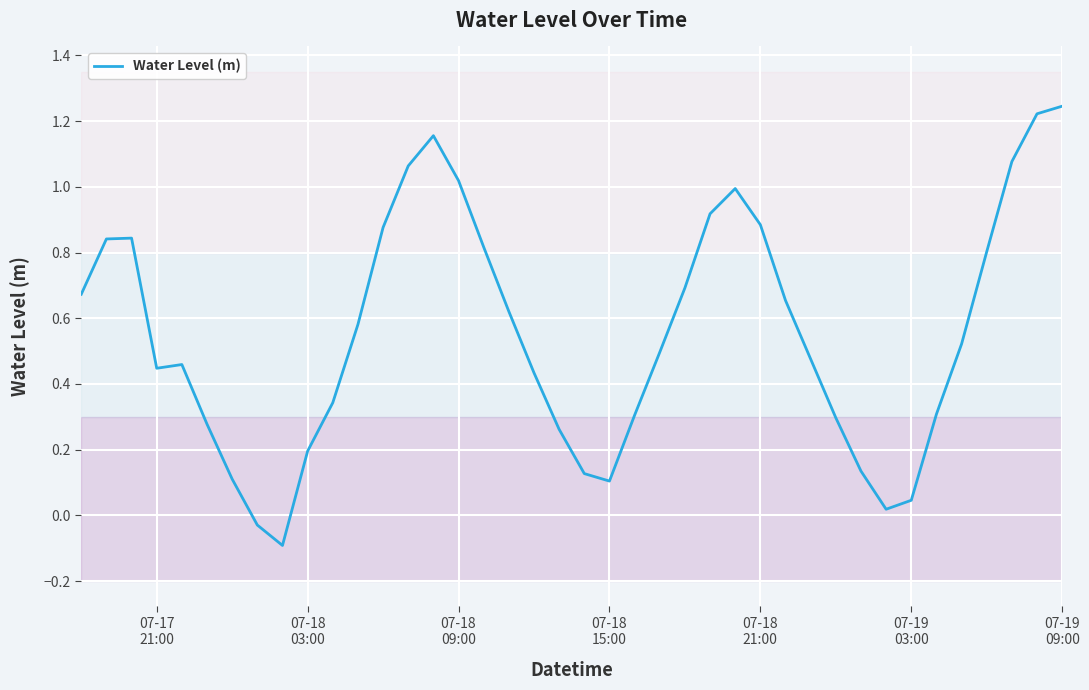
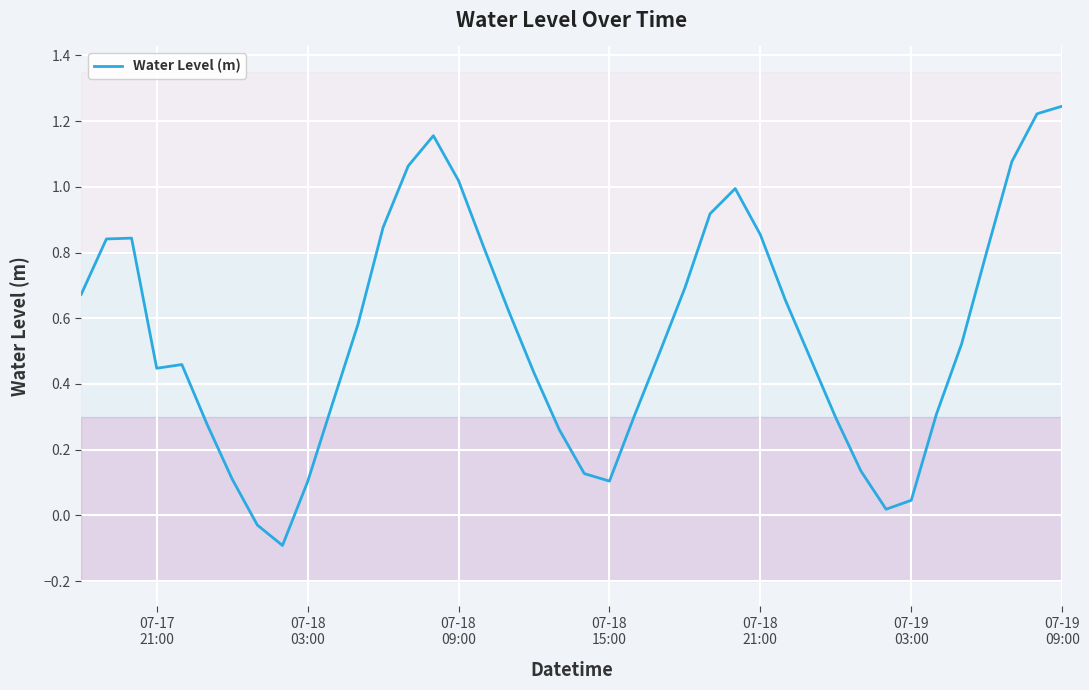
  {
    "07-17 21:00": 0.45,
-   "07-18 03:00": 0.20,
+   "07-18 03:00": 0.10,
    "07-18 09:00": 1.02,
    "07-18 15:00": 0.10,
-   "07-18 21:00": 0.88,
+   "07-18 21:00": 0.85,
    "07-19 03:00": 0.05,
    "07-19 09:00": 1.25
  }
